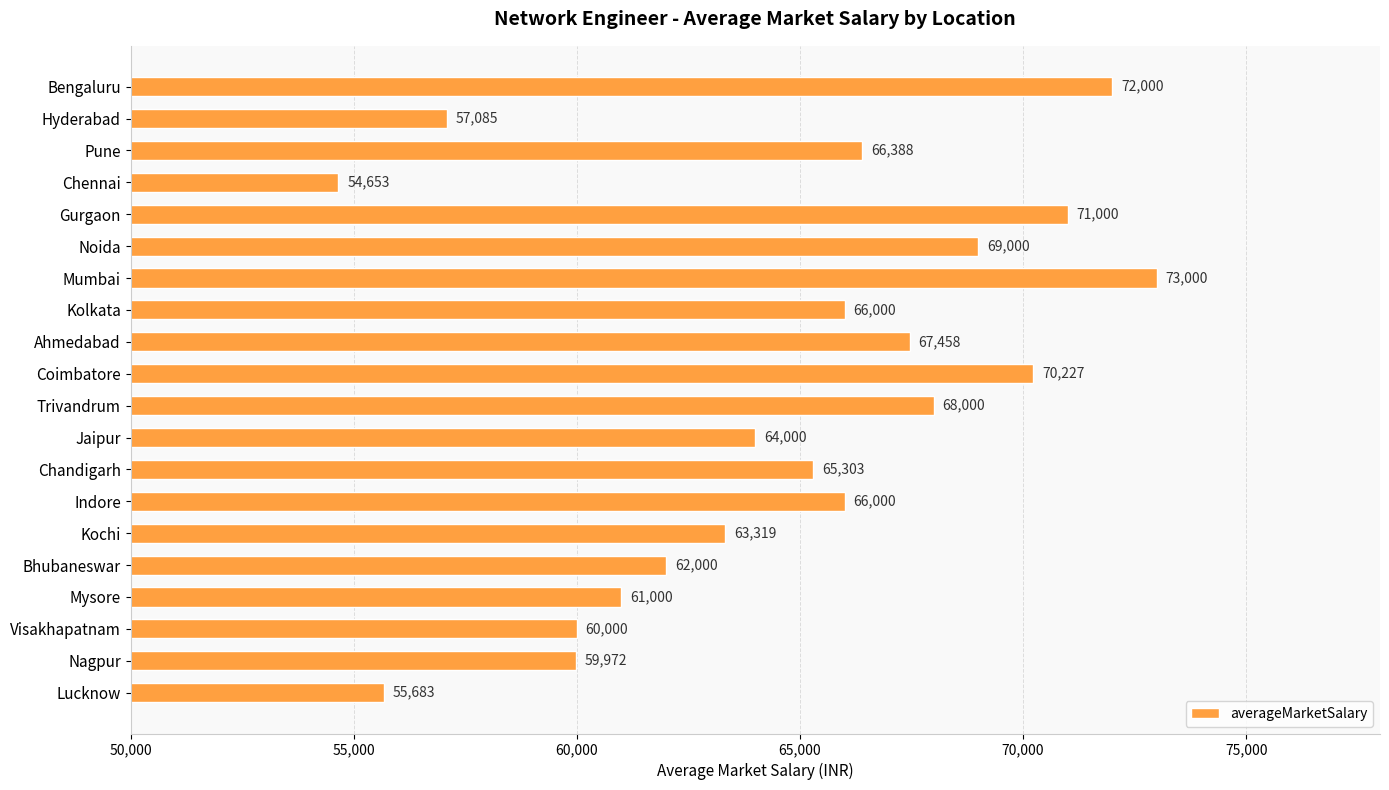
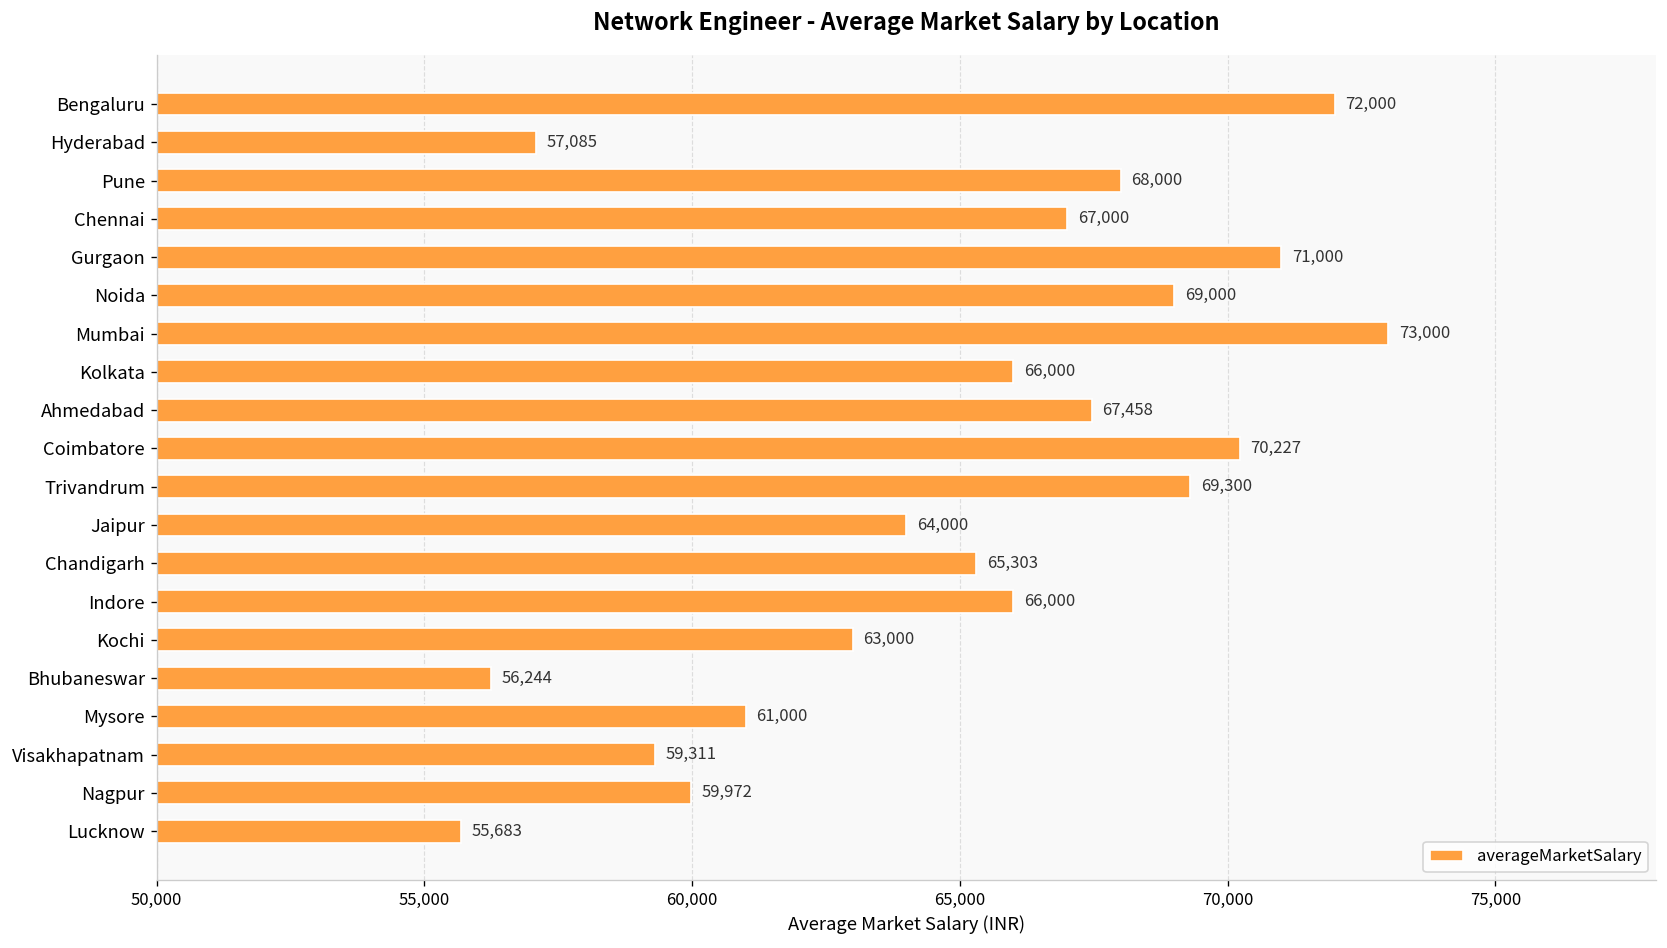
  {
    "Bengaluru": "72,000",
    "Hyderabad": "57,085",
-   "Pune": "66,388",
-   "Chennai": "54,653",
+   "Pune": "68,000",
+   "Chennai": "67,000",
    "Gurgaon": "71,000",
    "Noida": "69,000",
    "Mumbai": "73,000",
    "Kolkata": "66,000",
    "Ahmedabad": "67,458",
    "Coimbatore": "70,227",
-   "Trivandrum": "68,000",
+   "Trivandrum": "69,300",
    "Jaipur": "64,000",
    "Chandigarh": "65,303",
    "Indore": "66,000",
-   "Kochi": "63,319",
-   "Bhubaneswar": "62,000",
+   "Kochi": "63,000",
+   "Bhubaneswar": "56,244",
    "Mysore": "61,000",
-   "Visakhapatnam": "60,000",
+   "Visakhapatnam": "59,311",
    "Nagpur": "59,972",
    "Lucknow": "55,683"
  }
